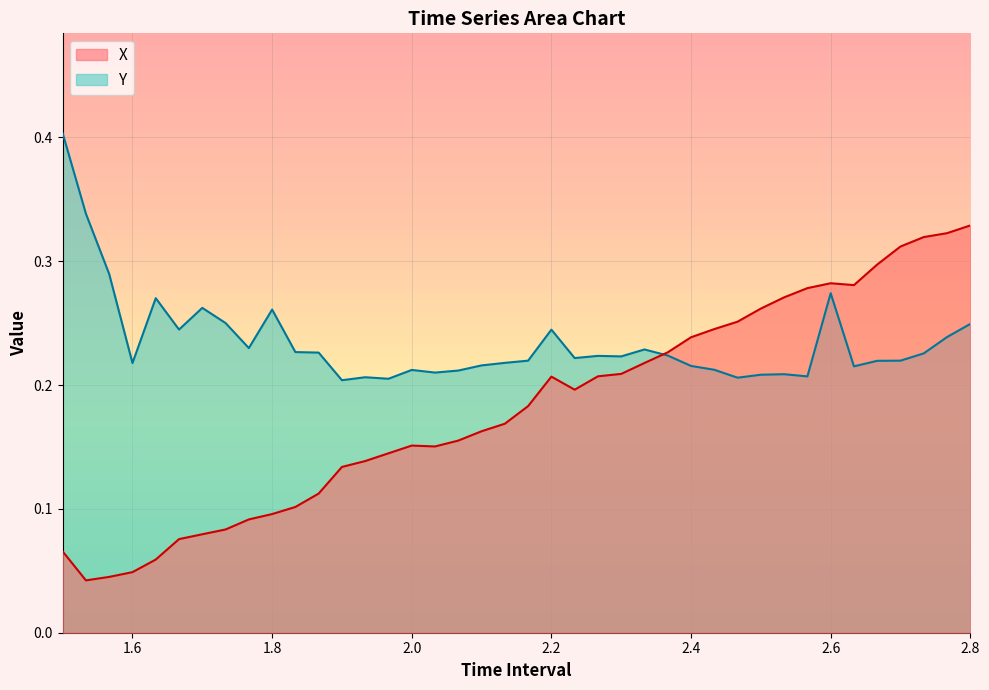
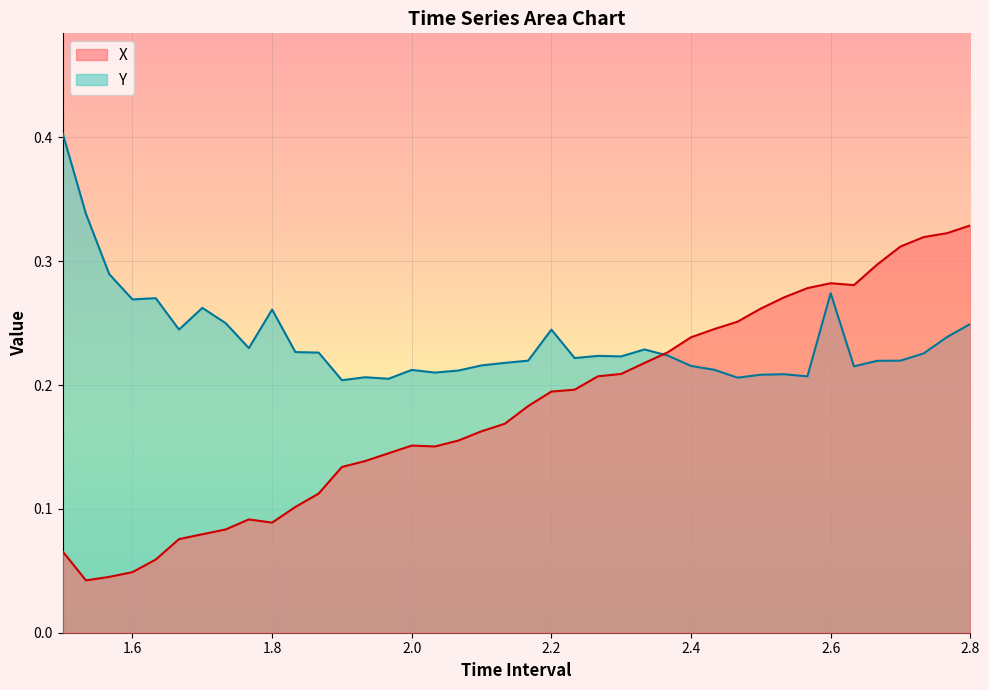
  {
    "X": {
      "1.6": 0.049,
-     "1.8": 0.096,
+     "1.8": 0.089,
      "2.0": 0.151,
-     "2.2": 0.207,
+     "2.2": 0.195,
      "2.4": 0.239,
      "2.6": 0.282,
      "2.8": 0.329
    },
    "Y": {
-     "1.6": 0.218,
+     "1.6": 0.269,
      "1.8": 0.261,
      "2.0": 0.212,
      "2.2": 0.245,
      "2.4": 0.215,
      "2.6": 0.274,
      "2.8": 0.249
    }
  }
